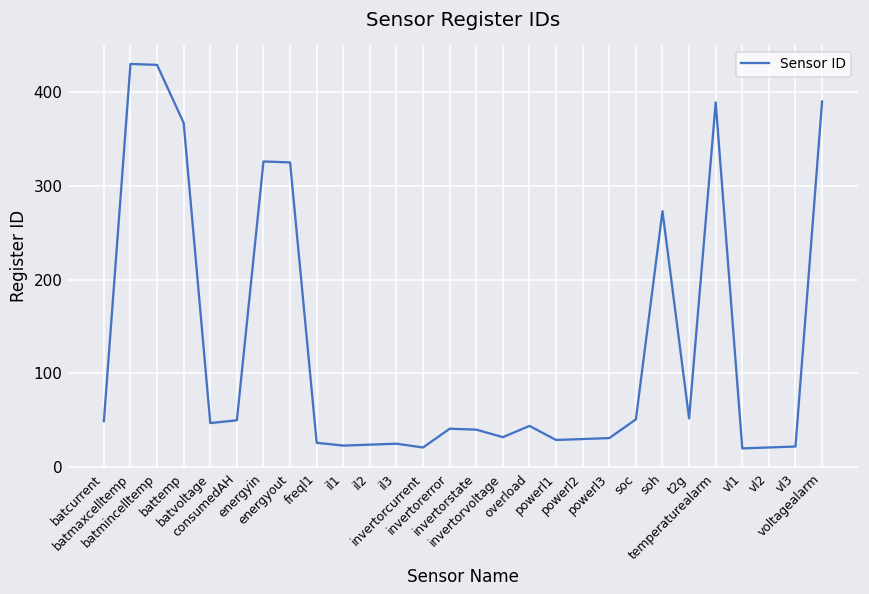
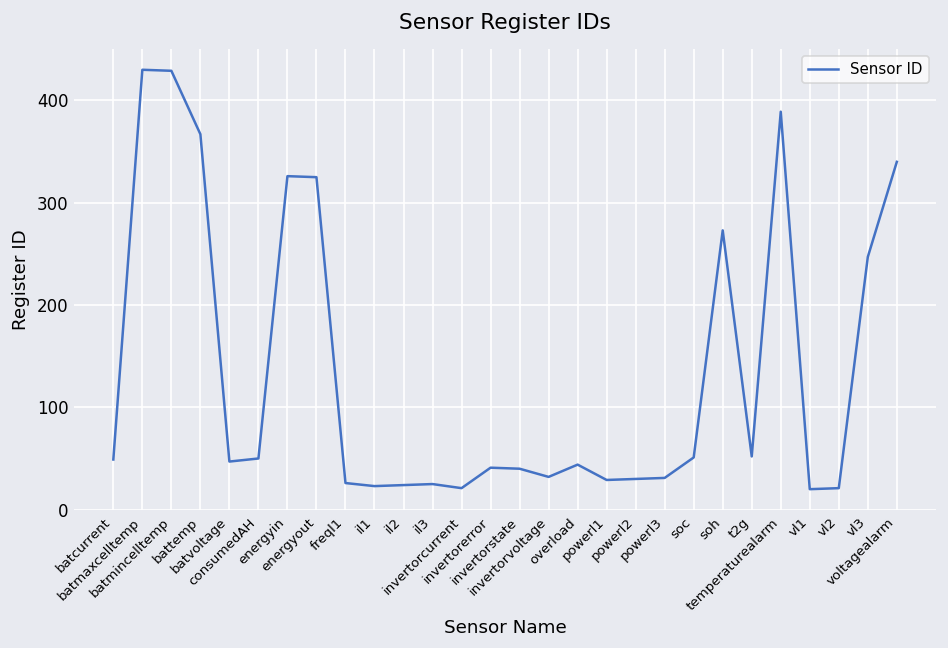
  {
    "batcurrent": 50,
    "batmaxcelltemp": 430,
    "batmincelltemp": 430,
    "battemp": 370,
    "batvoltage": 50,
    "consumedAH": 50,
    "energyin": 330,
    "energyout": 330,
    "freql1": 30,
    "il1": 20,
    "il2": 20,
    "il3": 30,
    "invertorcurrent": 20,
    "invertorerror": 40,
    "invertorstate": 40,
    "invertorvoltage": 30,
    "overload": 40,
    "powerl1": 30,
    "powerl2": 30,
    "powerl3": 30,
    "soc": 50,
    "soh": 270,
    "t2g": 50,
    "temperaturealarm": 390,
    "vl1": 20,
    "vl2": 20,
-   "vl3": 20,
-   "voltagealarm": 390
+   "vl3": 250,
+   "voltagealarm": 340
  }
